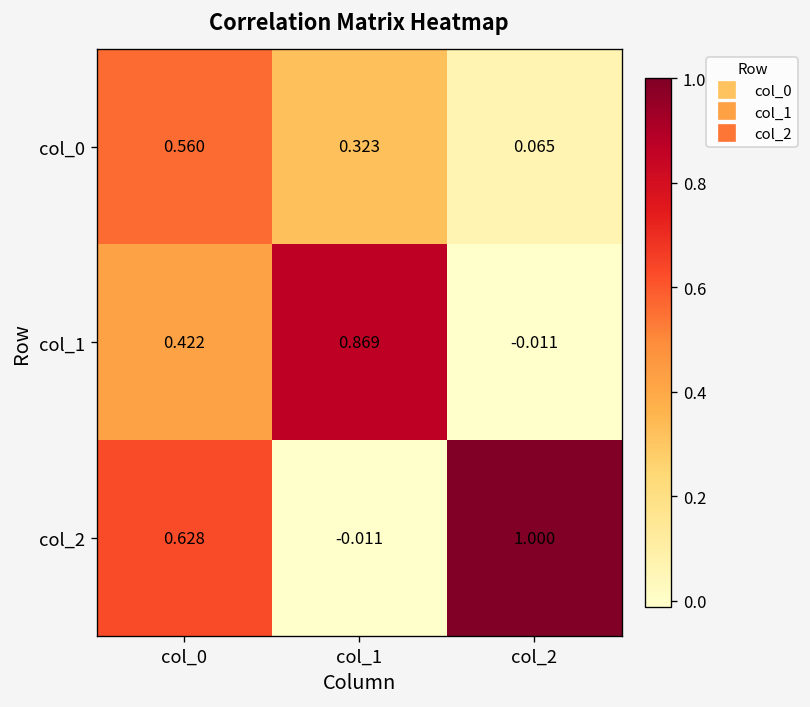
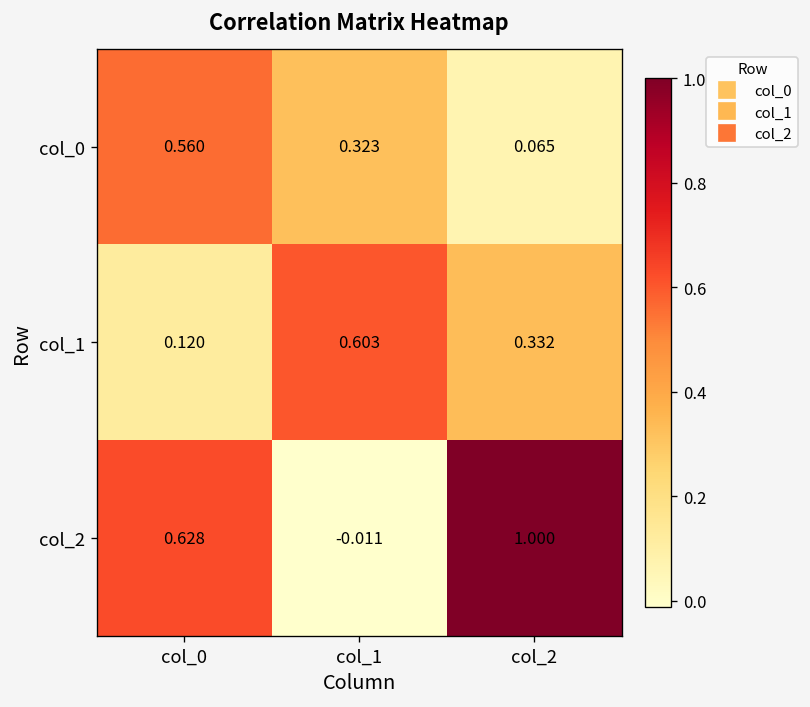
  {
    "col_0": {
      "col_0": 0.560,
      "col_1": 0.323,
      "col_2": 0.065
    },
    "col_1": {
-     "col_0": 0.422,
-     "col_1": 0.869,
-     "col_2": -0.011
+     "col_0": 0.120,
+     "col_1": 0.603,
+     "col_2": 0.332
    },
    "col_2": {
      "col_0": 0.628,
      "col_1": -0.011,
      "col_2": 1.000
    }
  }
